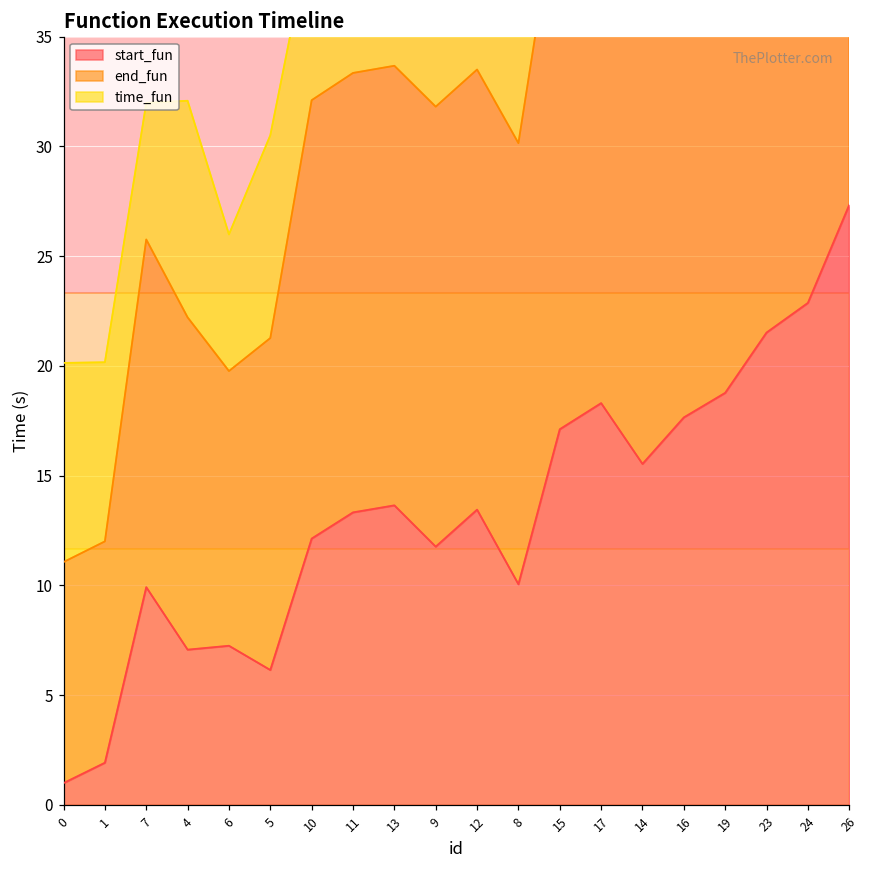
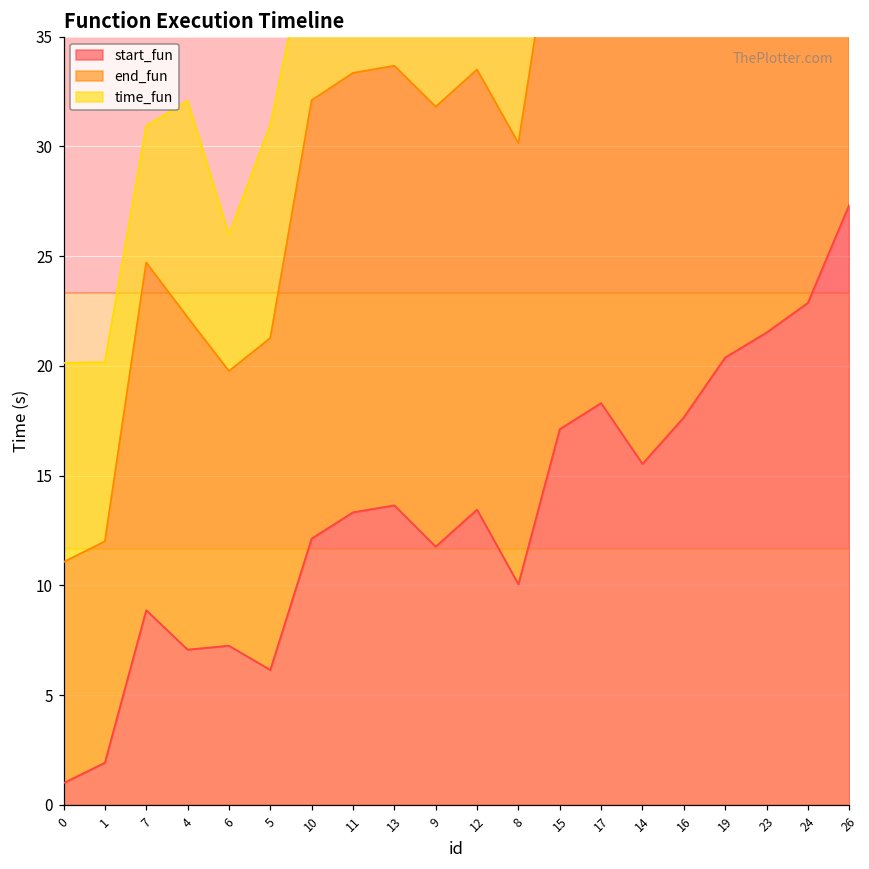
  {
    "start_fun": {
      "0": 1.0,
      "1": 1.9,
-     "7": 9.9,
+     "7": 8.9,
      "4": 7.1,
      "6": 7.3,
      "5": 6.1,
      "10": 12.1,
      "11": 13.3,
      "13": 13.6,
      "9": 11.8,
      "12": 13.5,
      "8": 10.1,
      "15": 17.1,
      "17": 18.3,
      "14": 15.5,
      "16": 17.7,
-     "19": 18.8,
+     "19": 20.4,
      "23": 21.5,
      "24": 22.9,
      "26": 27.3
    },
    "end_fun": {
      "0": 10.1,
      "1": 10.1,
      "7": 15.8,
      "4": 15.1,
      "6": 12.5,
      "5": 15.1,
      "10": 20.0,
      "11": 20.0,
      "13": 20.0,
      "9": 20.0,
      "12": 20.0,
      "8": 20.1
    },
    "time_fun": {
      "0": 9.1,
      "1": 8.2,
      "4": 9.9,
      "6": 6.2,
-     "5": 9.2
+     "5": 9.7
    }
  }
